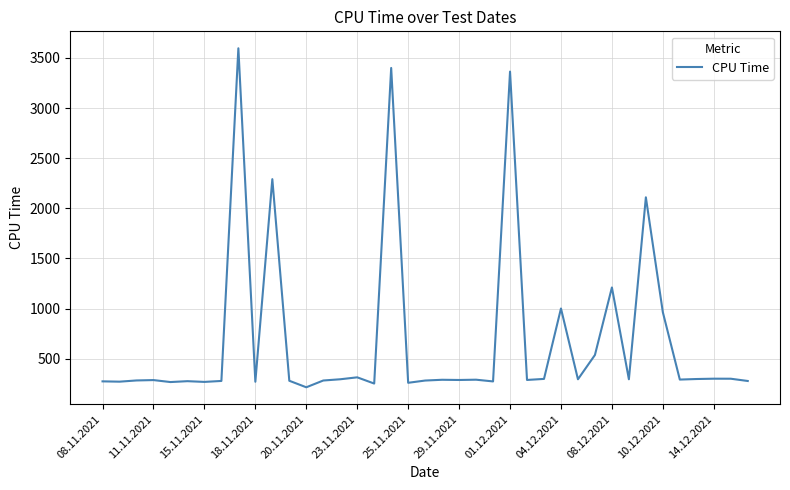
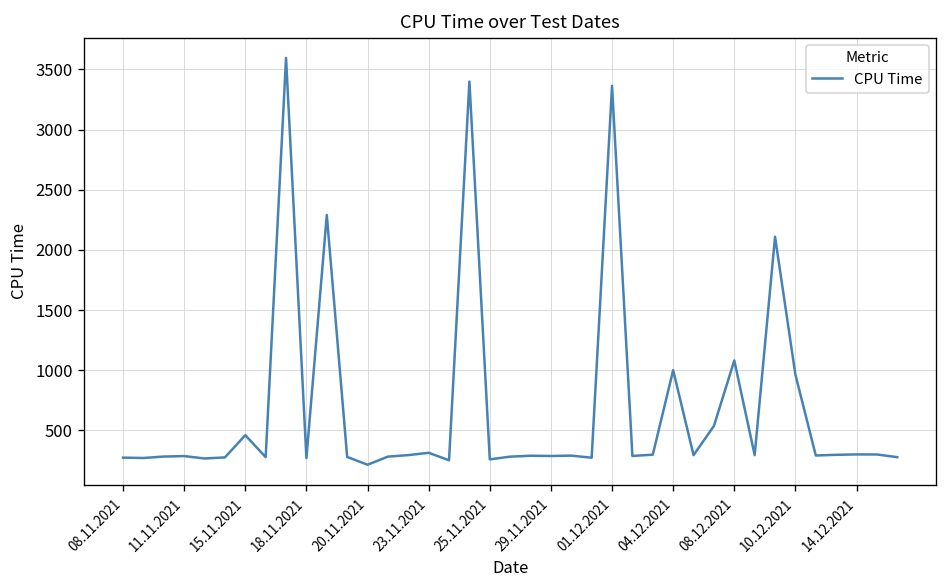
  {
    "08.11.2021": 270,
-   "15.11.2021": 270,
+   "15.11.2021": 460,
    "20.11.2021": 220,
    "01.12.2021": 3360,
    "04.12.2021": 1000,
-   "08.12.2021": 1210,
+   "08.12.2021": 1080,
    "10.12.2021": 960
  }
